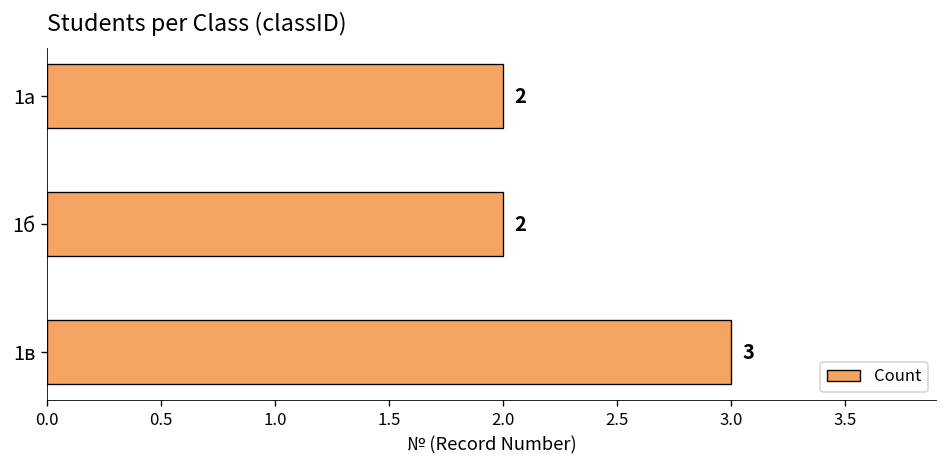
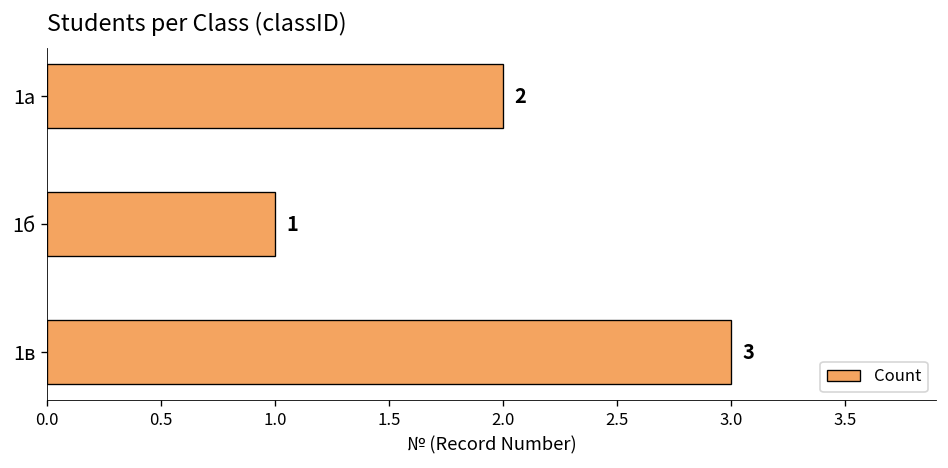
  {
    "1а": 2,
-   "1б": 2,
+   "1б": 1,
    "1в": 3
  }
